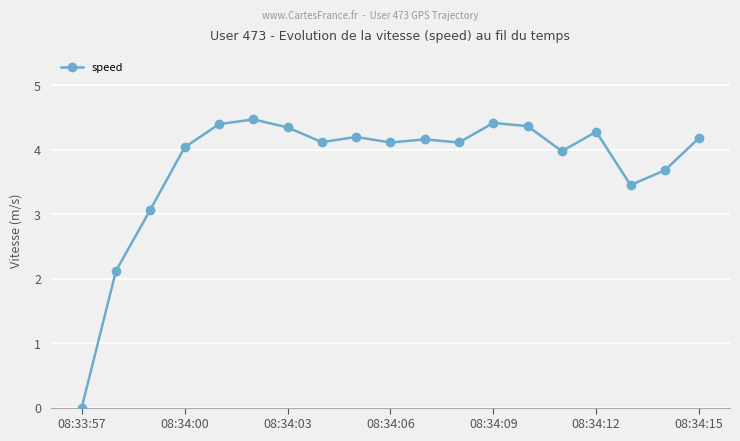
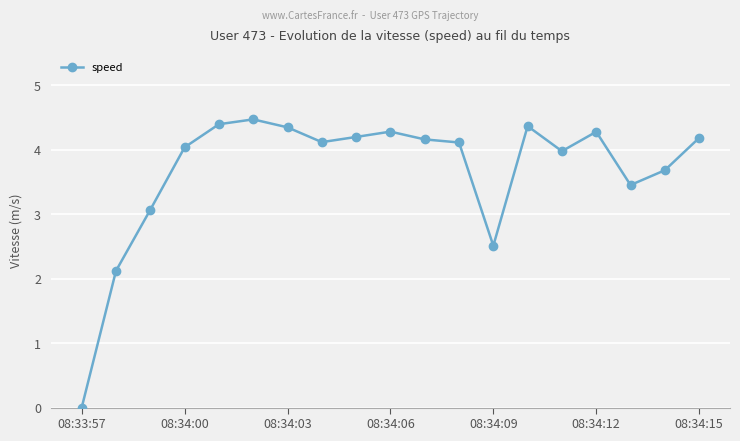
  {
    "08:33:57": 0.0,
    "08:34:00": 4.0,
    "08:34:03": 4.3,
-   "08:34:06": 4.1,
-   "08:34:09": 4.4,
+   "08:34:06": 4.3,
+   "08:34:09": 2.5,
    "08:34:12": 4.3,
    "08:34:15": 4.2
  }
